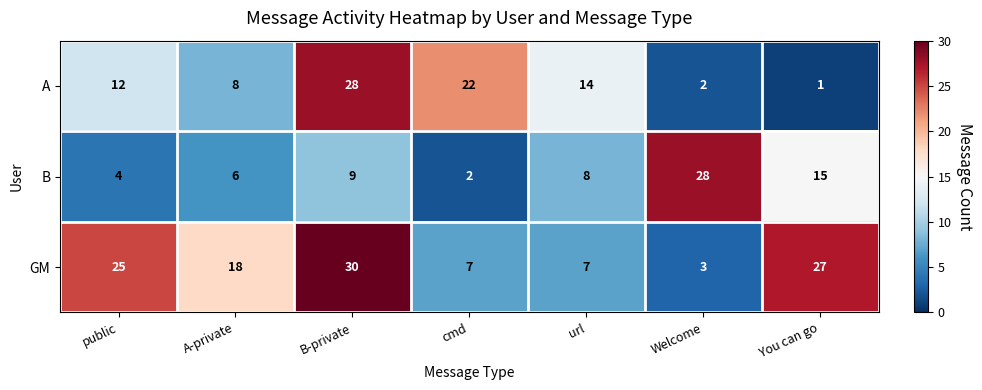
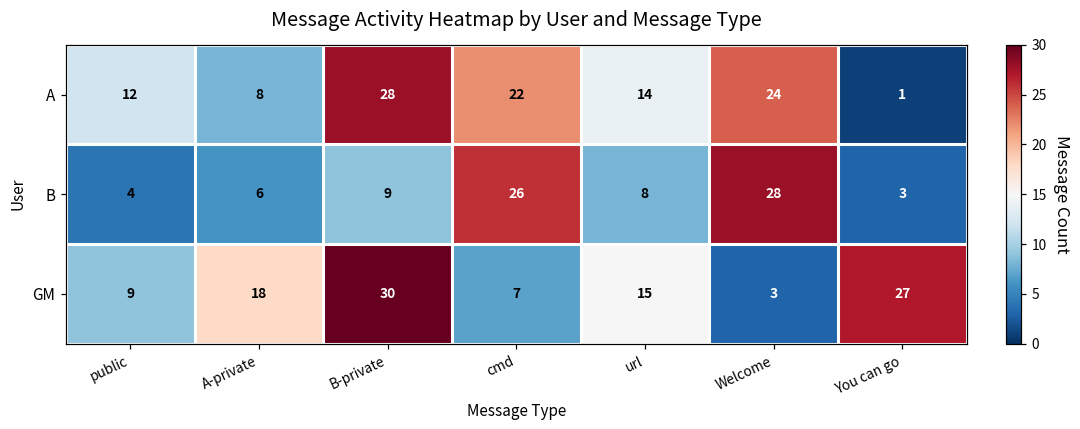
  {
    "A": {
      "public": 12,
      "A-private": 8,
      "B-private": 28,
      "cmd": 22,
      "url": 14,
-     "Welcome": 2,
+     "Welcome": 24,
      "You can go": 1
    },
    "B": {
      "public": 4,
      "A-private": 6,
      "B-private": 9,
-     "cmd": 2,
+     "cmd": 26,
      "url": 8,
      "Welcome": 28,
-     "You can go": 15
+     "You can go": 3
    },
    "GM": {
-     "public": 25,
+     "public": 9,
      "A-private": 18,
      "B-private": 30,
      "cmd": 7,
-     "url": 7,
+     "url": 15,
      "Welcome": 3,
      "You can go": 27
    }
  }
